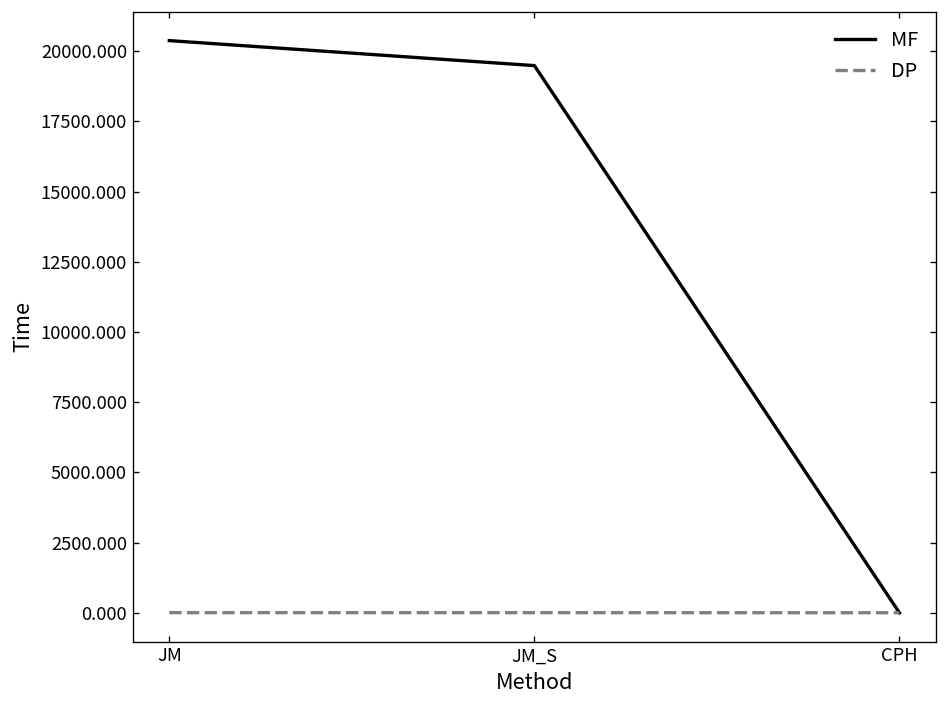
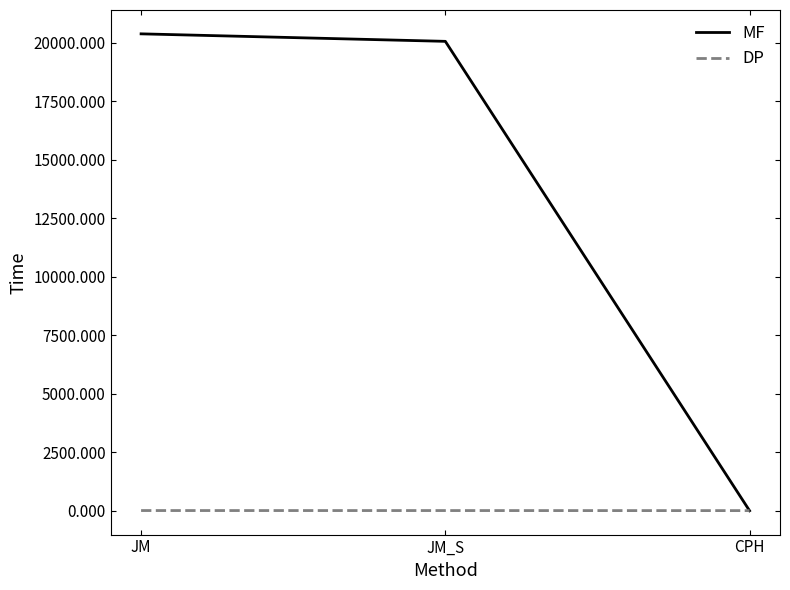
  {
    "MF": {
      "JM": 20400,
-     "JM_S": 19500
+     "JM_S": 20100
    },
    "DP": {
      "JM": 0,
      "JM_S": 0
    }
  }
